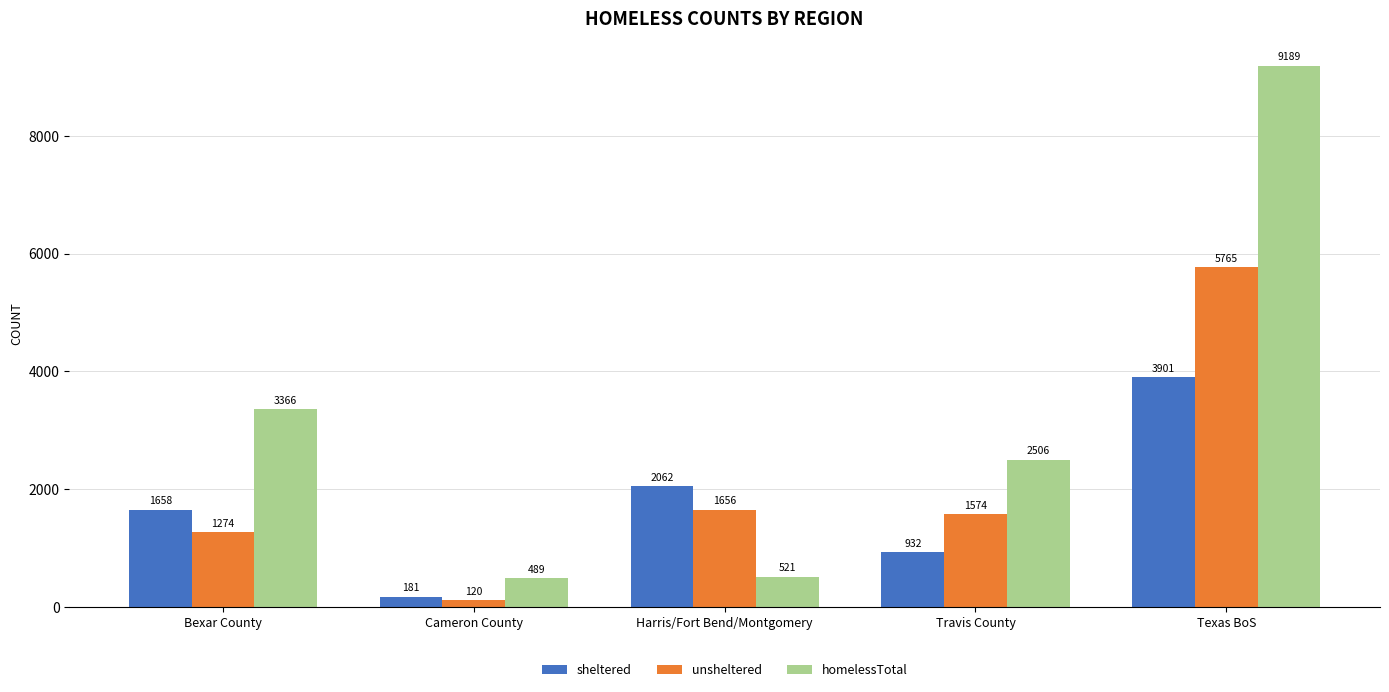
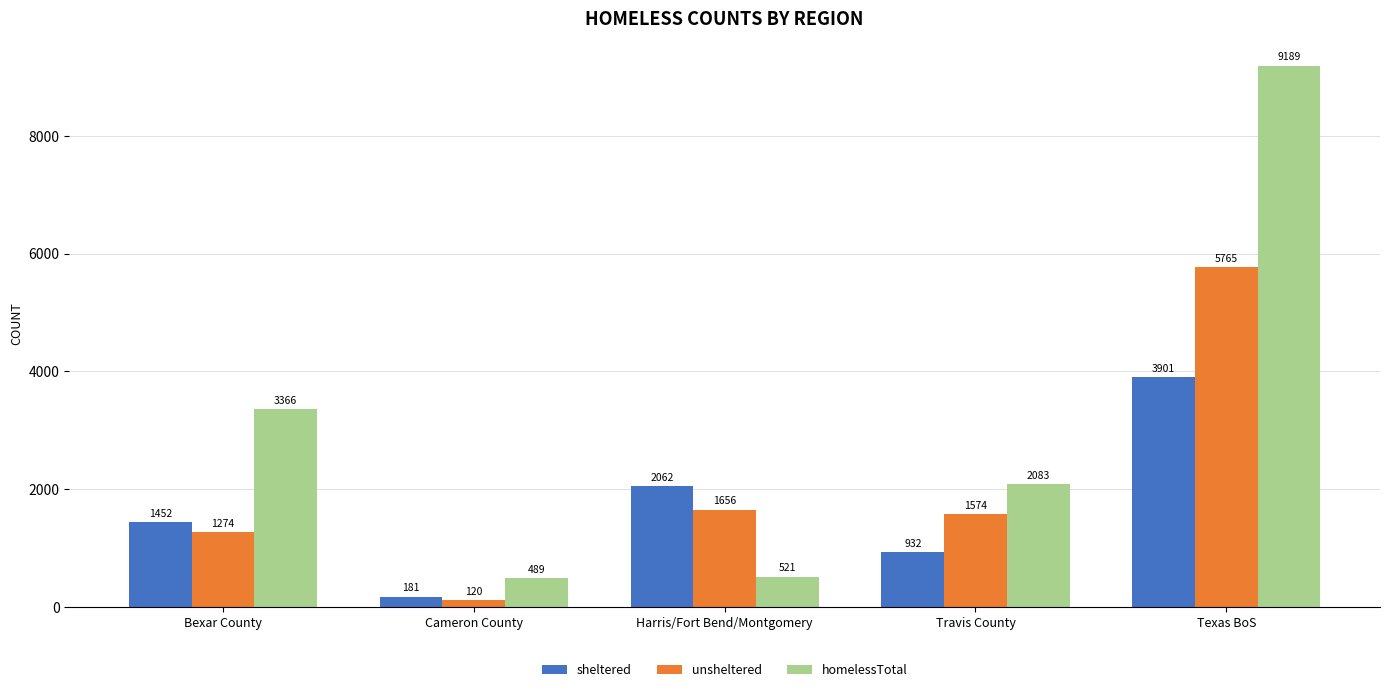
  {
    "sheltered": {
-     "Bexar County": 1658,
+     "Bexar County": 1452,
      "Cameron County": 181,
      "Harris/Fort Bend/Montgomery": 2062,
      "Travis County": 932,
      "Texas BoS": 3901
    },
    "unsheltered": {
      "Bexar County": 1274,
      "Cameron County": 120,
      "Harris/Fort Bend/Montgomery": 1656,
      "Travis County": 1574,
      "Texas BoS": 5765
    },
    "homelessTotal": {
      "Bexar County": 3366,
      "Cameron County": 489,
      "Harris/Fort Bend/Montgomery": 521,
-     "Travis County": 2506,
+     "Travis County": 2083,
      "Texas BoS": 9189
    }
  }
